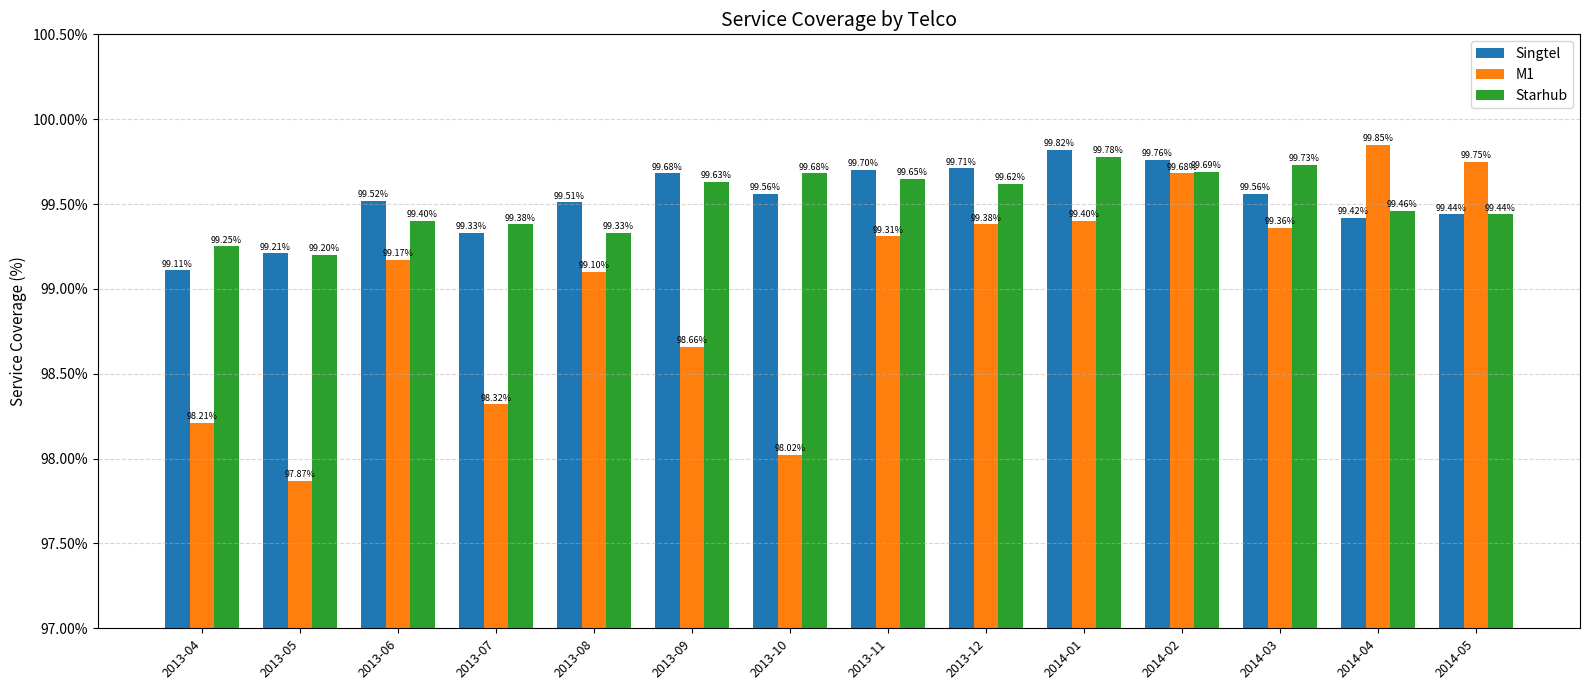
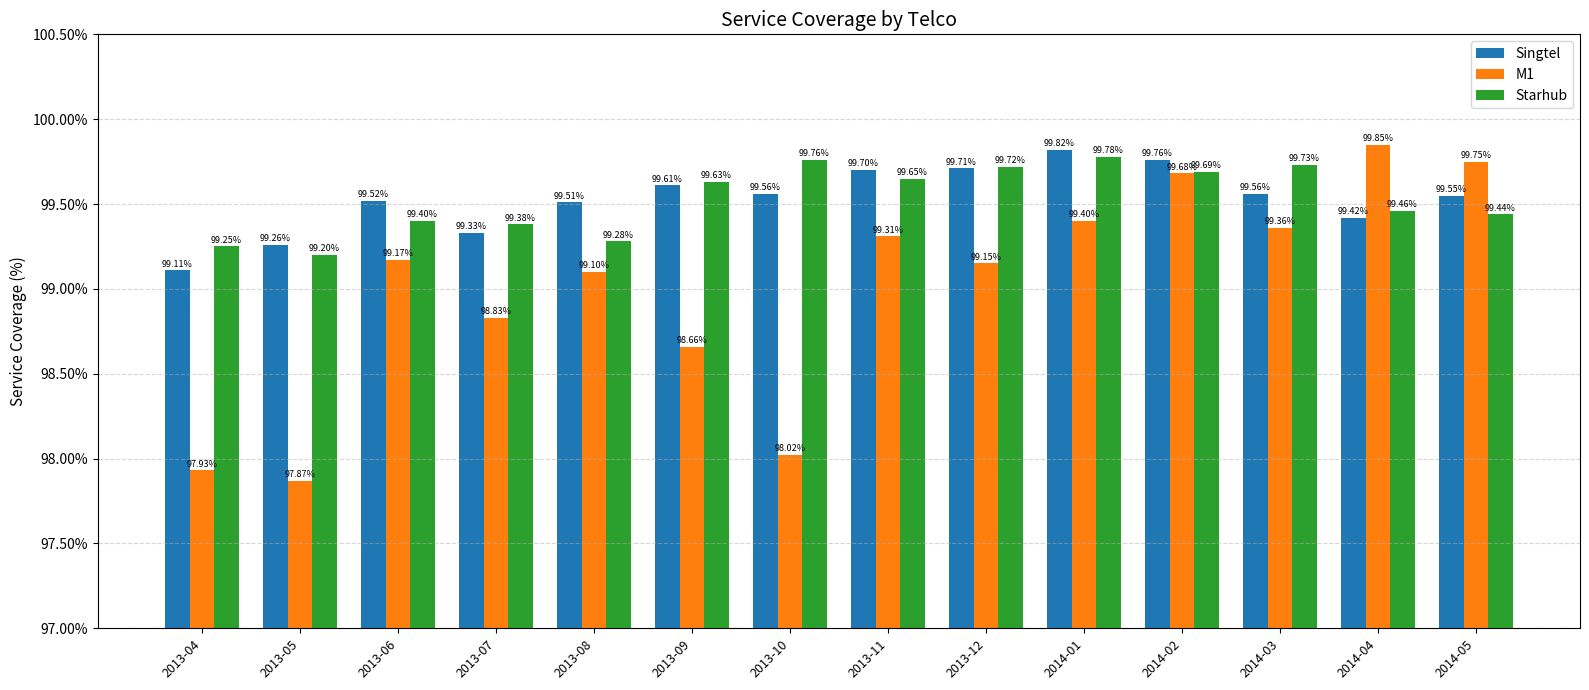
  {
    "Singtel": {
      "2013-04": "99.11%",
-     "2013-05": "99.21%",
+     "2013-05": "99.26%",
      "2013-06": "99.52%",
      "2013-07": "99.33%",
      "2013-08": "99.51%",
-     "2013-09": "99.68%",
+     "2013-09": "99.61%",
      "2013-10": "99.56%",
      "2013-11": "99.70%",
      "2013-12": "99.71%",
      "2014-01": "99.82%",
      "2014-02": "99.76%",
      "2014-03": "99.56%",
      "2014-04": "99.42%",
-     "2014-05": "99.44%"
+     "2014-05": "99.55%"
    },
    "M1": {
-     "2013-04": "98.21%",
+     "2013-04": "97.93%",
      "2013-05": "97.87%",
      "2013-06": "99.17%",
-     "2013-07": "98.32%",
+     "2013-07": "98.83%",
      "2013-08": "99.10%",
      "2013-09": "98.66%",
      "2013-10": "98.02%",
      "2013-11": "99.31%",
-     "2013-12": "99.38%",
+     "2013-12": "99.15%",
      "2014-01": "99.40%",
      "2014-03": "99.36%",
      "2014-04": "99.85%",
      "2014-05": "99.75%"
    },
    "Starhub": {
      "2013-04": "99.25%",
      "2013-05": "99.20%",
      "2013-06": "99.40%",
      "2013-07": "99.38%",
-     "2013-08": "99.33%",
+     "2013-08": "99.28%",
      "2013-09": "99.63%",
-     "2013-10": "99.68%",
+     "2013-10": "99.76%",
      "2013-11": "99.65%",
-     "2013-12": "99.62%",
+     "2013-12": "99.72%",
      "2014-01": "99.78%",
      "2014-03": "99.73%",
      "2014-04": "99.46%",
      "2014-05": "99.44%"
    }
  }
